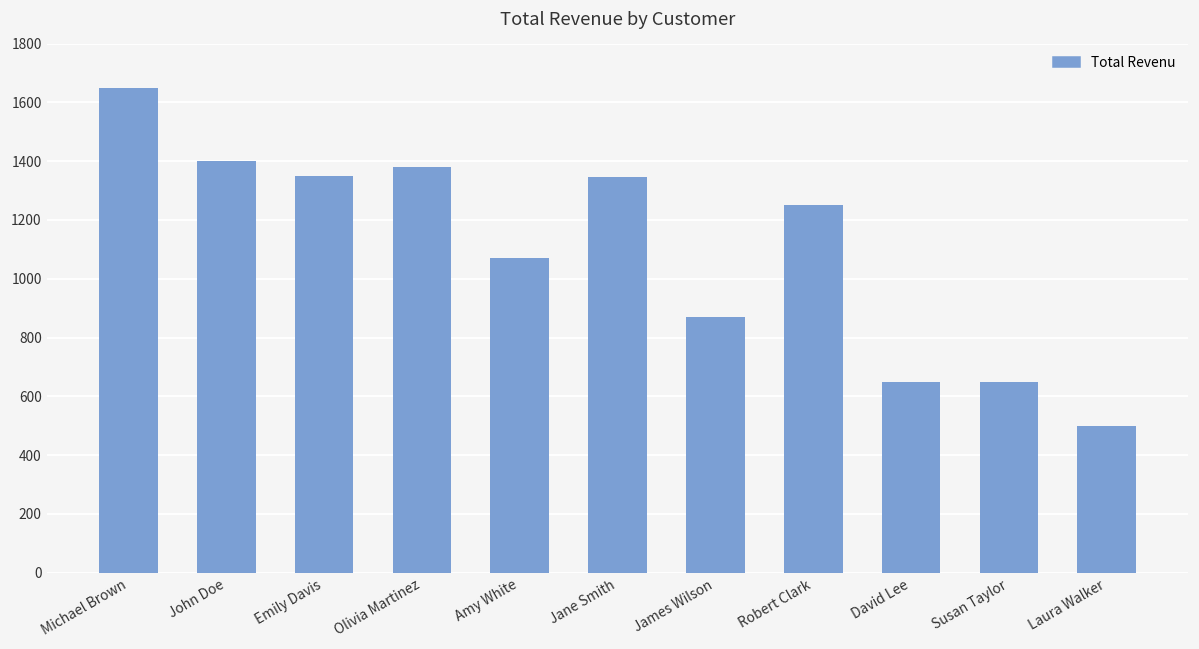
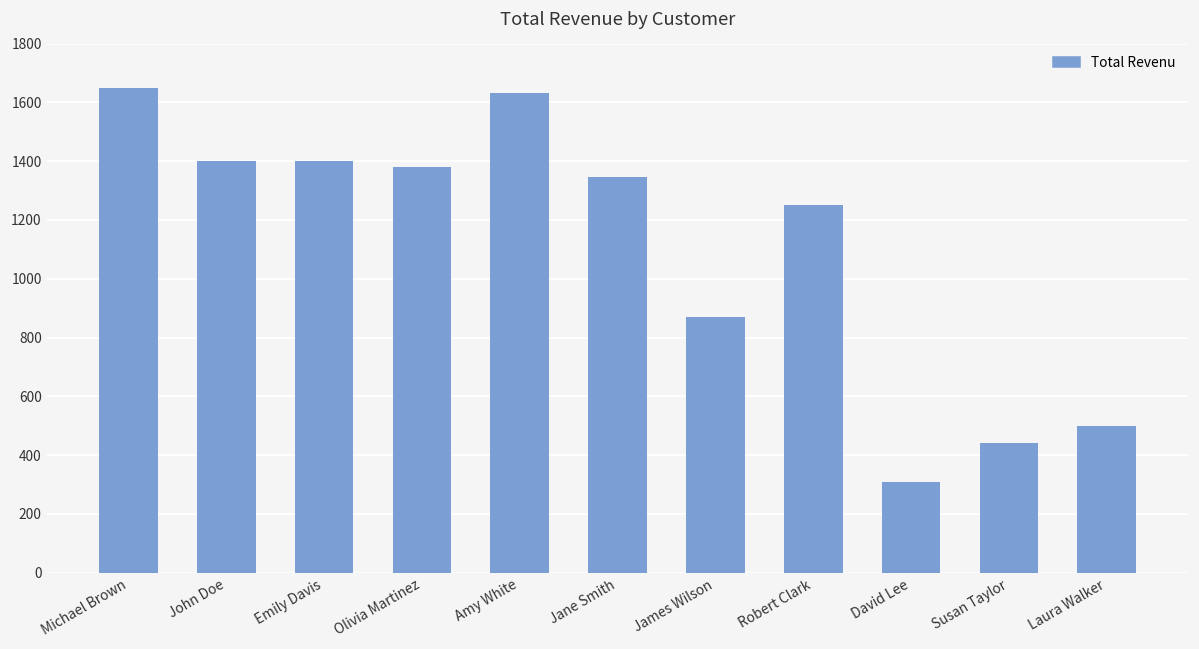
  {
    "Michael Brown": 1650,
    "John Doe": 1400,
-   "Emily Davis": 1350,
+   "Emily Davis": 1400,
    "Olivia Martinez": 1380,
-   "Amy White": 1070,
+   "Amy White": 1630,
    "Jane Smith": 1350,
    "James Wilson": 870,
    "Robert Clark": 1250,
-   "David Lee": 650,
-   "Susan Taylor": 650,
+   "David Lee": 310,
+   "Susan Taylor": 440,
    "Laura Walker": 500
  }
